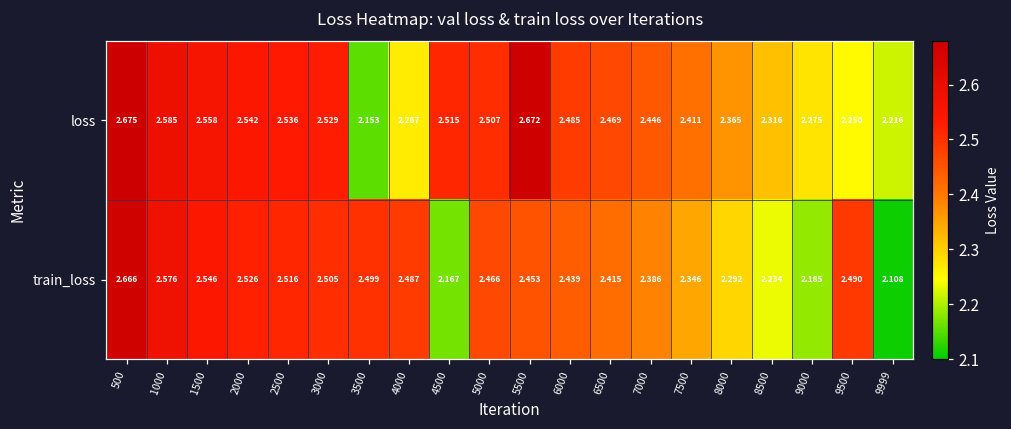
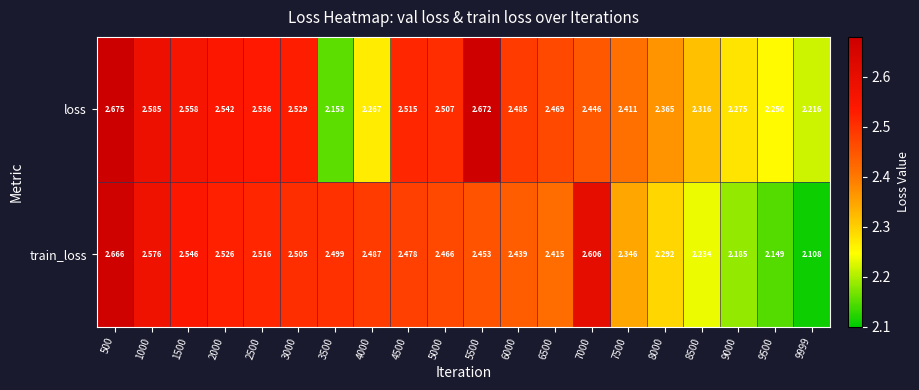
  {
    "loss": {
      "500": 2.675,
      "1000": 2.585,
      "1500": 2.558,
      "2000": 2.542,
      "2500": 2.536,
      "3000": 2.529,
      "3500": 2.153,
      "4000": 2.267,
      "4500": 2.515,
      "5000": 2.507,
      "5500": 2.672,
      "6000": 2.485,
      "6500": 2.469,
      "7000": 2.446,
      "7500": 2.411,
      "8000": 2.365,
      "8500": 2.316,
      "9000": 2.275,
      "9500": 2.250,
      "9999": 2.216
    },
    "train_loss": {
      "500": 2.666,
      "1000": 2.576,
      "1500": 2.546,
      "2000": 2.526,
      "2500": 2.516,
      "3000": 2.505,
      "3500": 2.499,
      "4000": 2.487,
-     "4500": 2.167,
+     "4500": 2.478,
      "5000": 2.466,
      "5500": 2.453,
      "6000": 2.439,
      "6500": 2.415,
-     "7000": 2.386,
+     "7000": 2.606,
      "7500": 2.346,
      "8000": 2.292,
      "8500": 2.234,
      "9000": 2.185,
-     "9500": 2.490,
+     "9500": 2.149,
      "9999": 2.108
    }
  }
